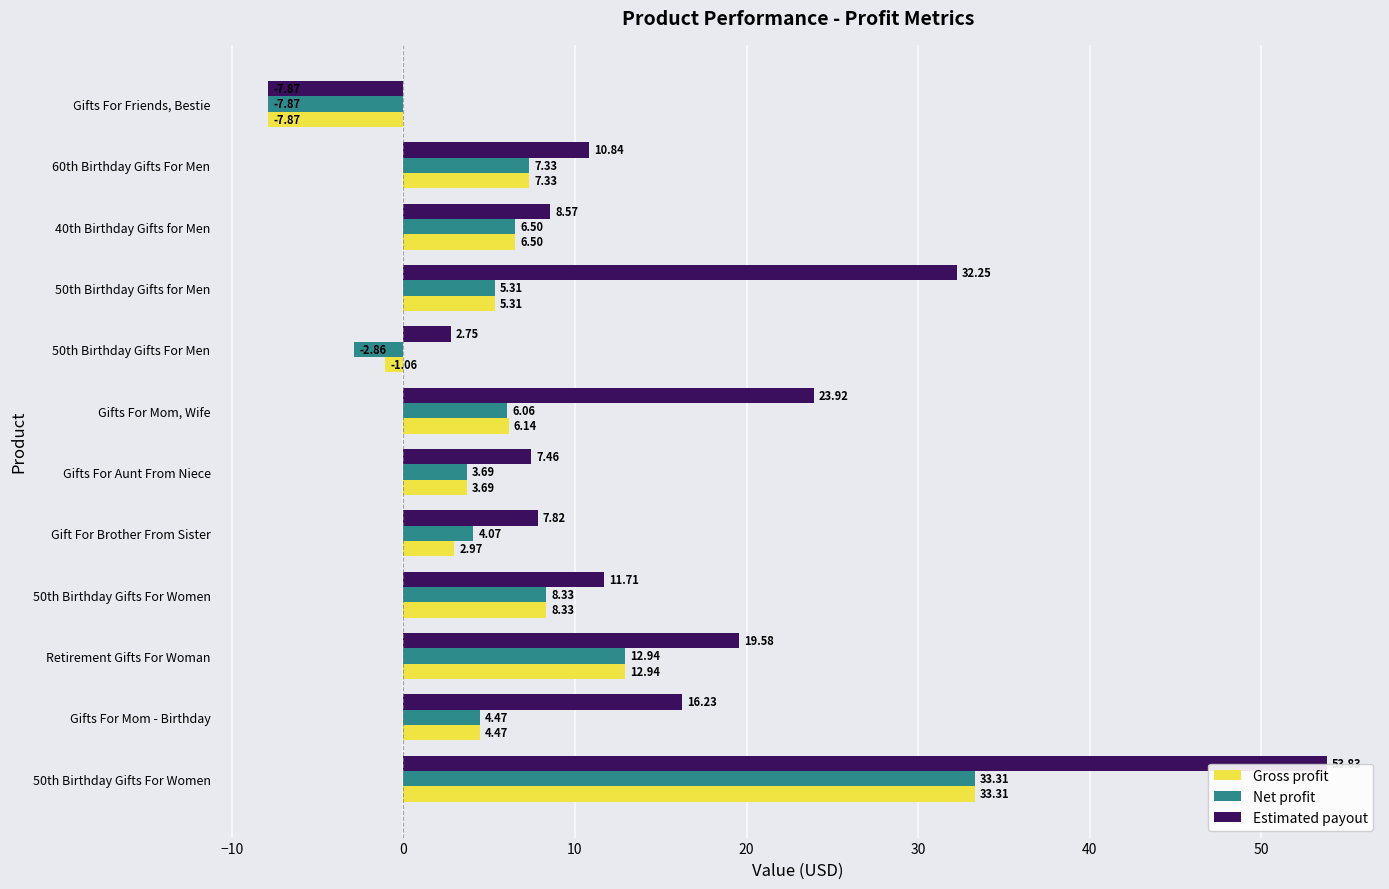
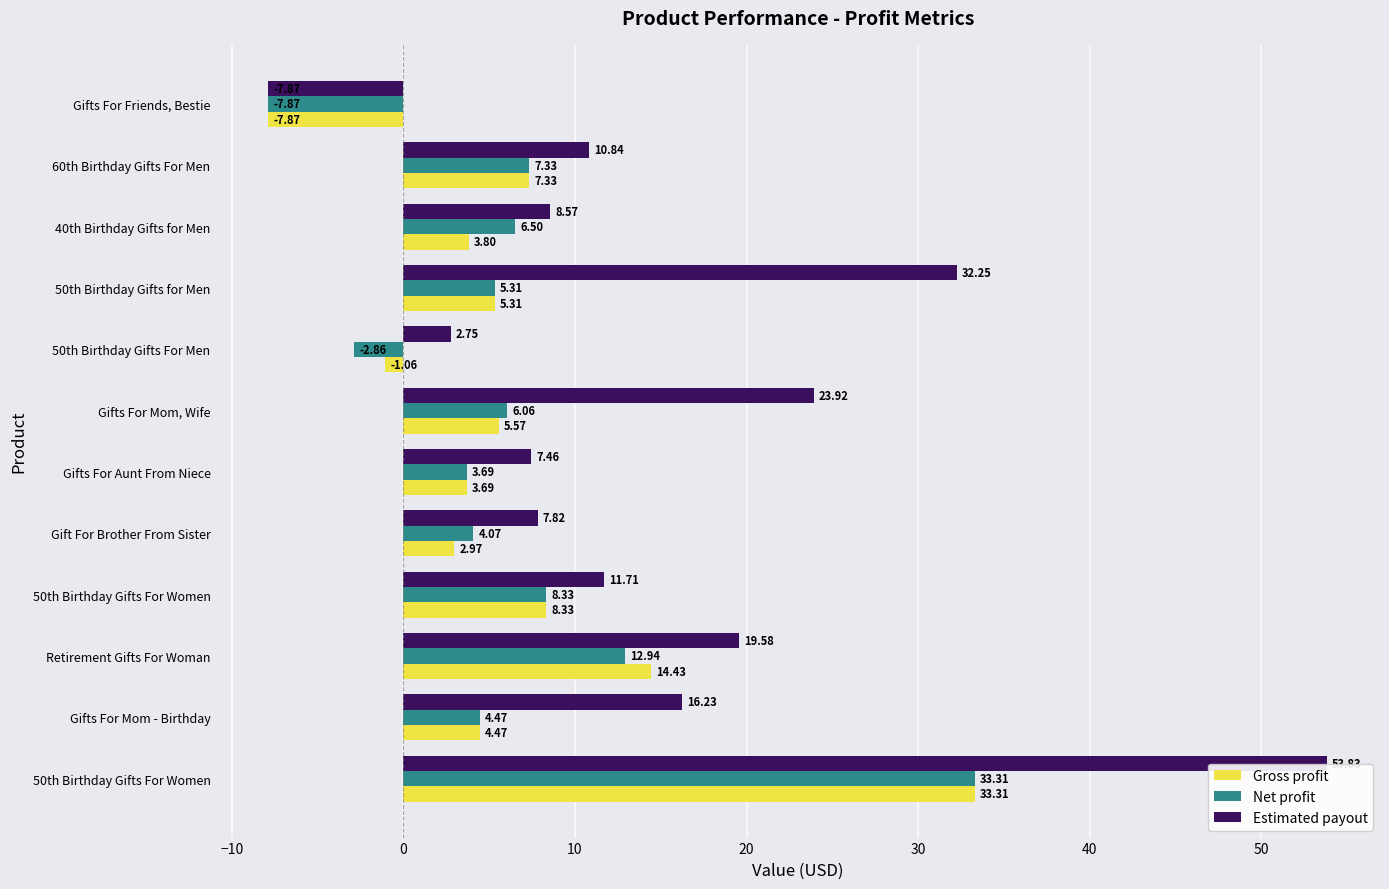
  {
    "Gross profit": {
      "Gifts For Friends, Bestie": -7.87,
      "60th Birthday Gifts For Men": 7.33,
-     "40th Birthday Gifts for Men": 6.50,
+     "40th Birthday Gifts for Men": 3.80,
      "50th Birthday Gifts for Men": 5.31,
      "50th Birthday Gifts For Men": -1.06,
-     "Gifts For Mom, Wife": 6.14,
+     "Gifts For Mom, Wife": 5.57,
      "Gifts For Aunt From Niece": 3.69,
      "Gift For Brother From Sister": 2.97,
-     "Retirement Gifts For Woman": 12.94,
+     "Retirement Gifts For Woman": 14.43,
      "Gifts For Mom - Birthday": 4.47
    },
    "Net profit": {
      "Gifts For Friends, Bestie": -7.87,
      "60th Birthday Gifts For Men": 7.33,
      "40th Birthday Gifts for Men": 6.50,
      "50th Birthday Gifts for Men": 5.31,
      "50th Birthday Gifts For Men": -2.86,
      "Gifts For Mom, Wife": 6.06,
      "Gifts For Aunt From Niece": 3.69,
      "Gift For Brother From Sister": 4.07,
      "Retirement Gifts For Woman": 12.94,
      "Gifts For Mom - Birthday": 4.47
    },
    "Estimated payout": {
      "Gifts For Friends, Bestie": -7.87,
      "60th Birthday Gifts For Men": 10.84,
      "40th Birthday Gifts for Men": 8.57,
      "50th Birthday Gifts for Men": 32.25,
      "50th Birthday Gifts For Men": 2.75,
      "Gifts For Mom, Wife": 23.92,
      "Gifts For Aunt From Niece": 7.46,
      "Gift For Brother From Sister": 7.82,
      "Retirement Gifts For Woman": 19.58,
      "Gifts For Mom - Birthday": 16.23
    }
  }
